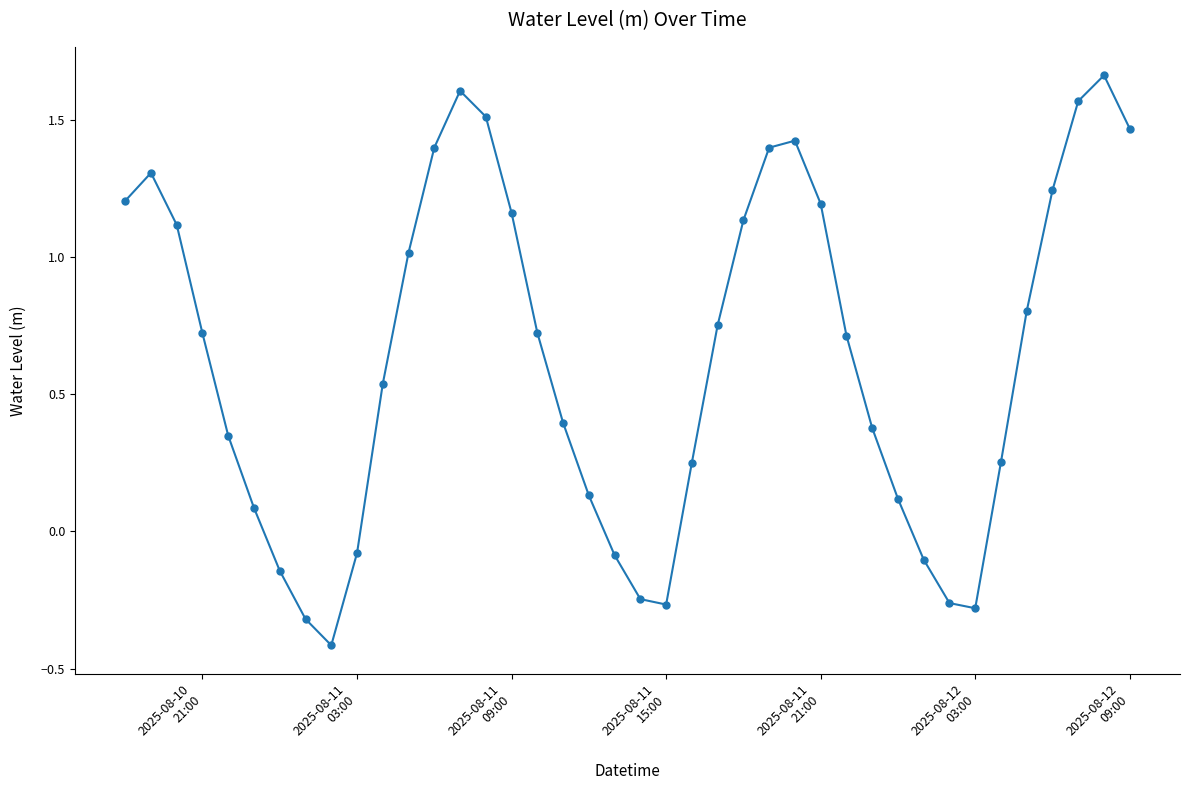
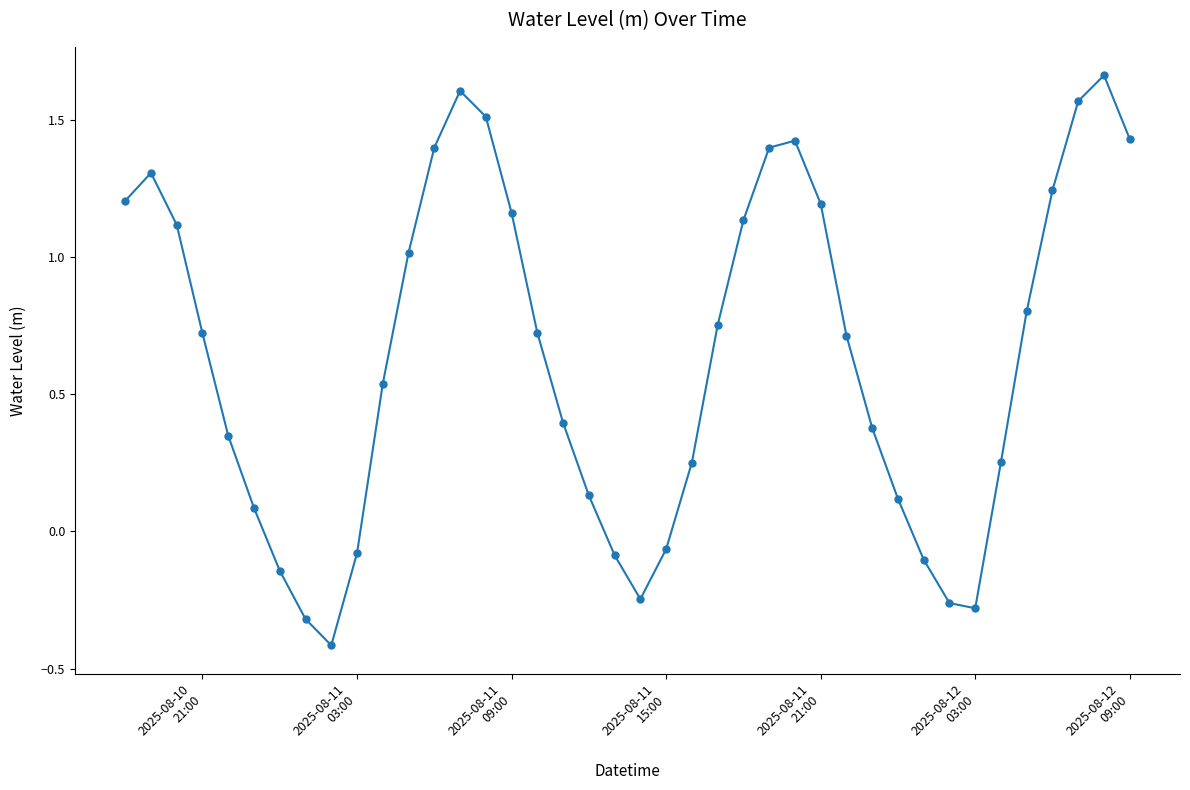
  {
    "2025-08-10 21:00": 0.72,
    "2025-08-11 03:00": -0.08,
    "2025-08-11 09:00": 1.16,
-   "2025-08-11 15:00": -0.27,
+   "2025-08-11 15:00": -0.06,
    "2025-08-11 21:00": 1.19,
    "2025-08-12 03:00": -0.28,
-   "2025-08-12 09:00": 1.47
+   "2025-08-12 09:00": 1.43
  }
